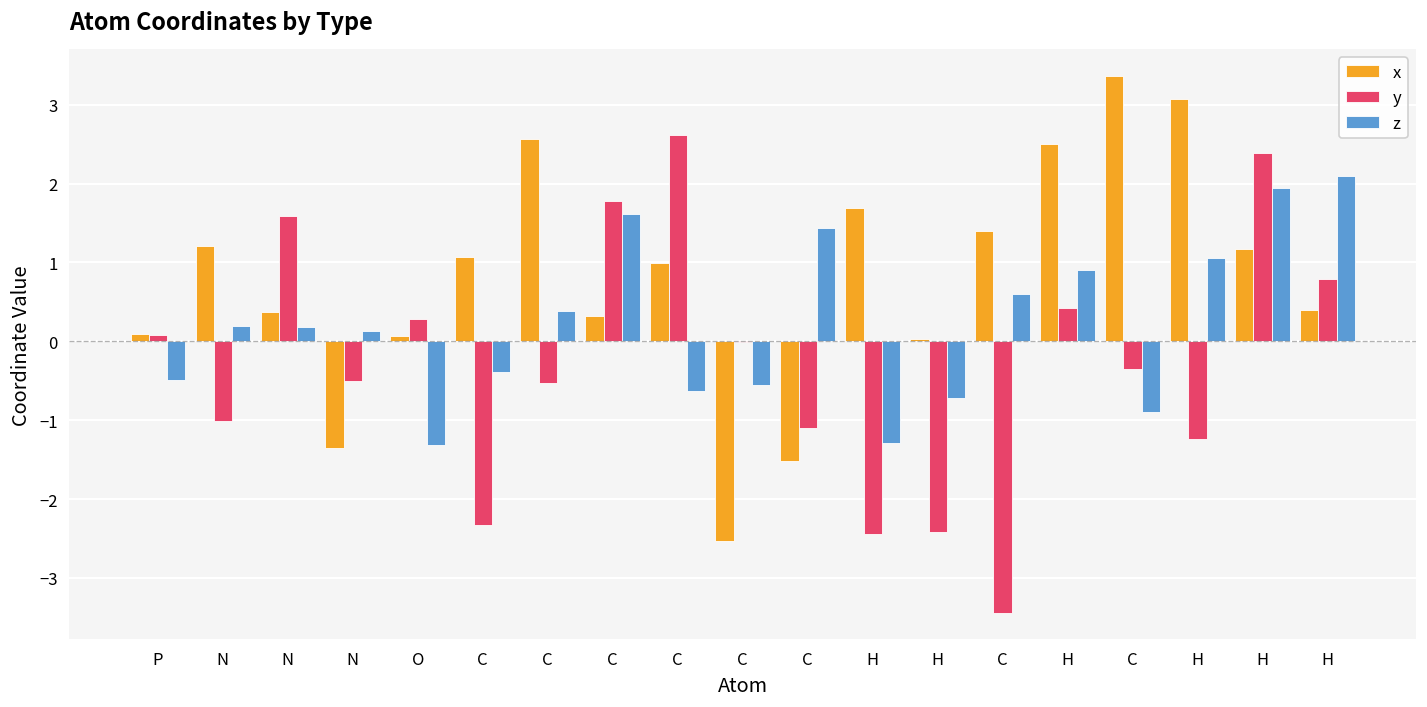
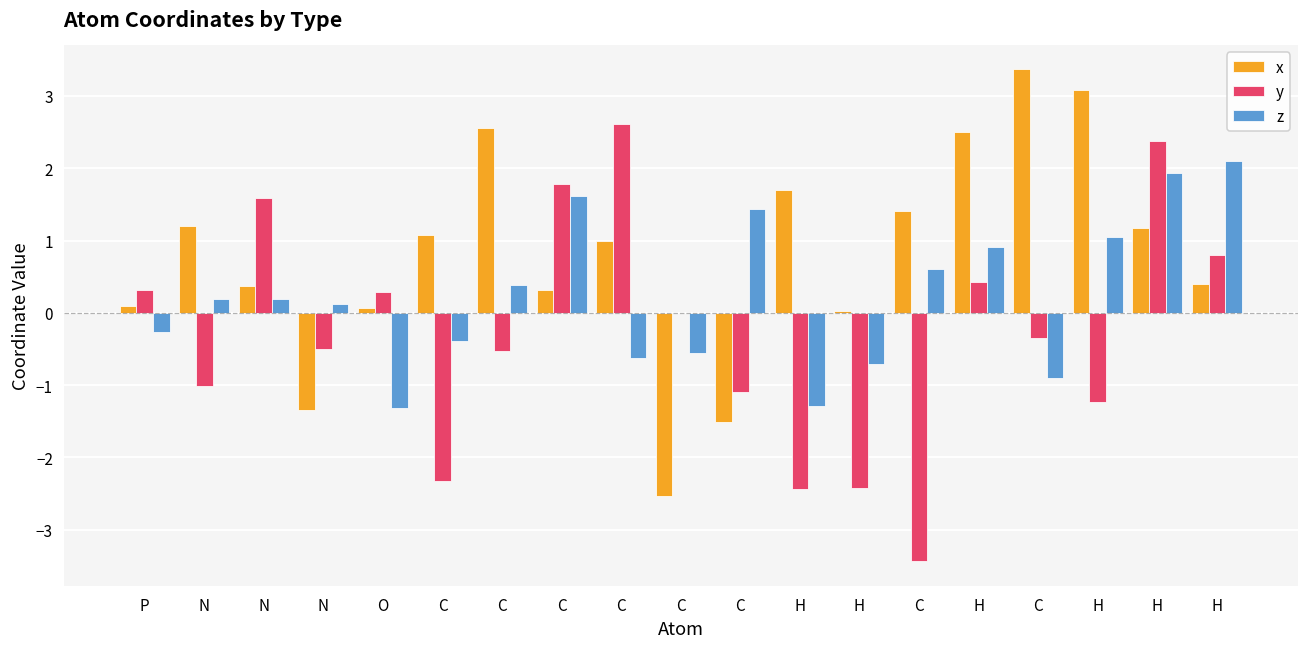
  {
    "x": {
      "P": 0.1,
      "O": 0.1
    },
    "y": {
-     "P": 0.1,
+     "P": 0.3,
      "O": 0.3
    },
    "z": {
-     "P": -0.5,
+     "P": -0.3,
      "O": -1.3
    }
  }
